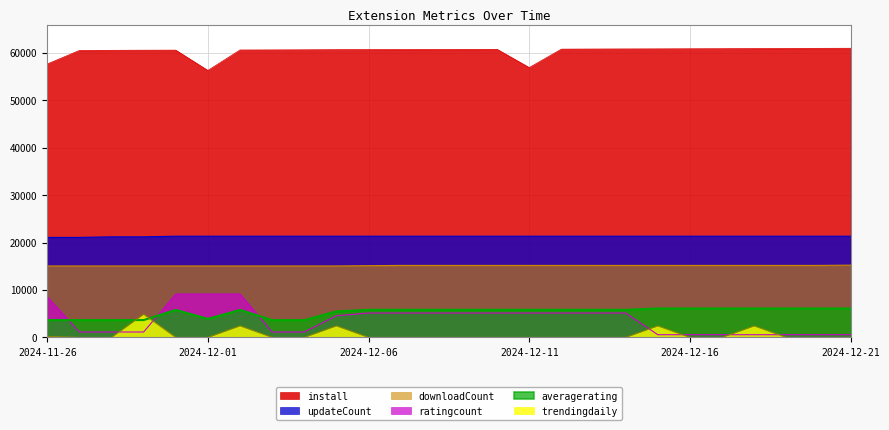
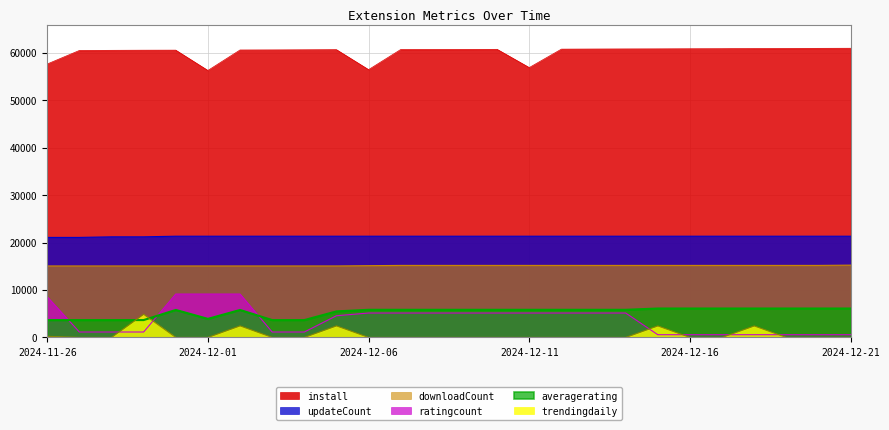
  {
    "install": {
      "2024-11-26": 58000,
      "2024-12-01": 56000,
-     "2024-12-06": 61000,
+     "2024-12-06": 56000,
      "2024-12-11": 57000,
      "2024-12-16": 61000,
      "2024-12-21": 61000
    },
    "updateCount": {
      "2024-11-26": 21000,
      "2024-12-01": 21000,
      "2024-12-06": 21000,
      "2024-12-11": 21000,
      "2024-12-16": 21000,
      "2024-12-21": 21000
    },
    "downloadCount": {
      "2024-11-26": 15000,
      "2024-12-01": 15000,
      "2024-12-06": 15000,
      "2024-12-11": 15000,
      "2024-12-16": 15000,
      "2024-12-21": 15000
    },
    "ratingcount": {
      "2024-11-26": 9000,
      "2024-12-01": 9000,
      "2024-12-06": 5000,
      "2024-12-11": 5000,
      "2024-12-16": 1000,
      "2024-12-21": 1000
    },
    "averagerating": {
      "2024-11-26": 4000,
      "2024-12-01": 4000,
      "2024-12-06": 6000,
      "2024-12-11": 6000,
      "2024-12-16": 6000,
      "2024-12-21": 6000
    },
    "trendingdaily": {
      "2024-11-26": 0,
      "2024-12-01": 0,
      "2024-12-06": 0,
      "2024-12-11": 0,
      "2024-12-16": 0,
      "2024-12-21": 0
    }
  }
